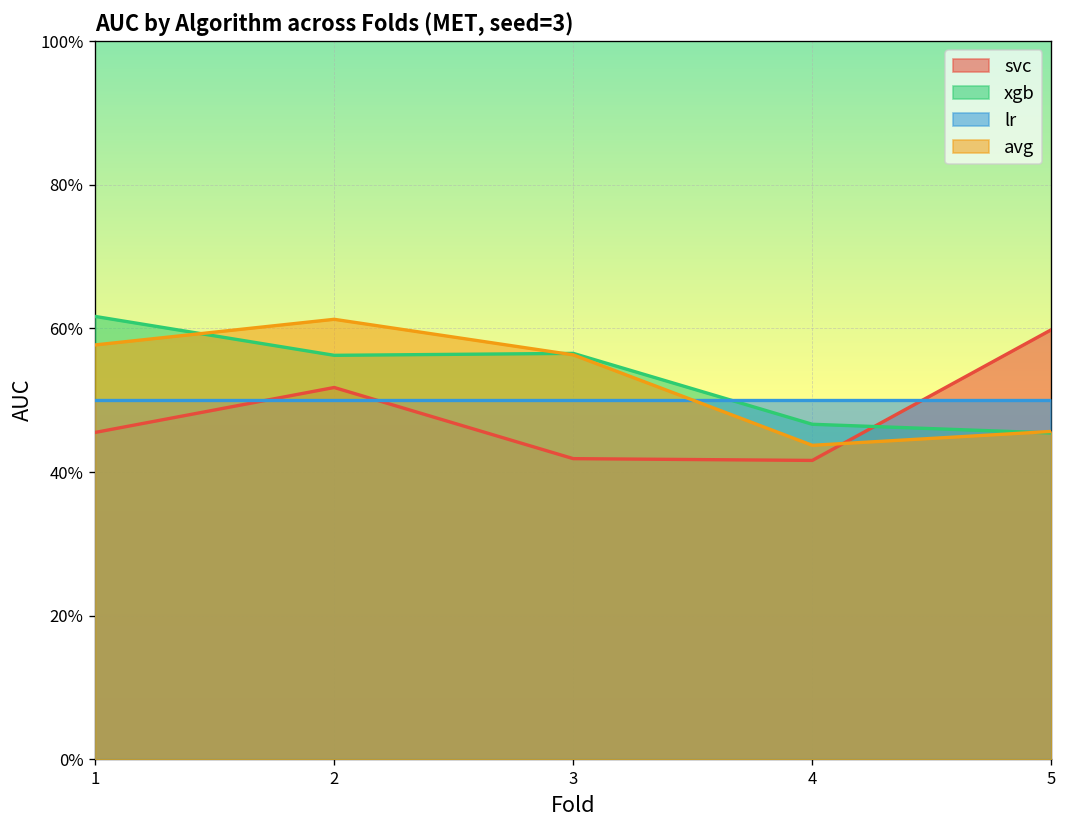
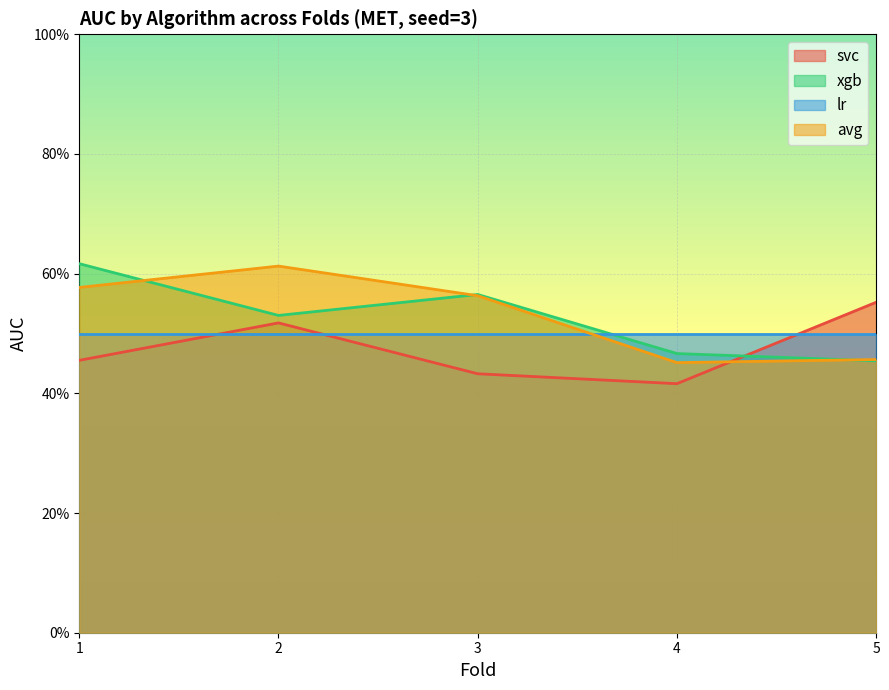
  {
    "svc": {
      "1": "46%",
      "2": "52%",
-     "3": "42%",
+     "3": "43%",
      "4": "42%",
-     "5": "60%"
+     "5": "55%"
    },
    "xgb": {
      "1": "62%",
-     "2": "56%",
+     "2": "53%",
      "4": "47%"
    },
    "lr": {
      "1": "50%",
      "2": "50%",
      "3": "50%",
      "4": "50%",
      "5": "50%"
    },
    "avg": {
      "1": "58%",
      "2": "61%",
-     "4": "44%"
+     "4": "45%"
    }
  }
